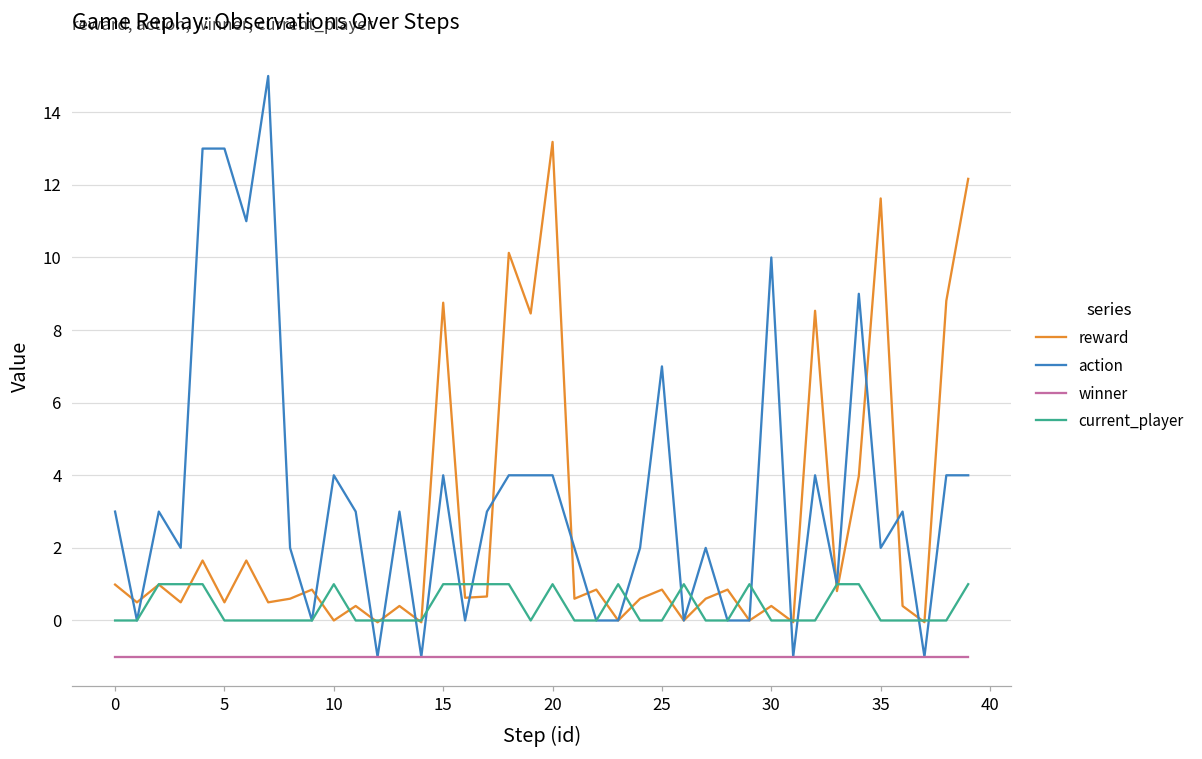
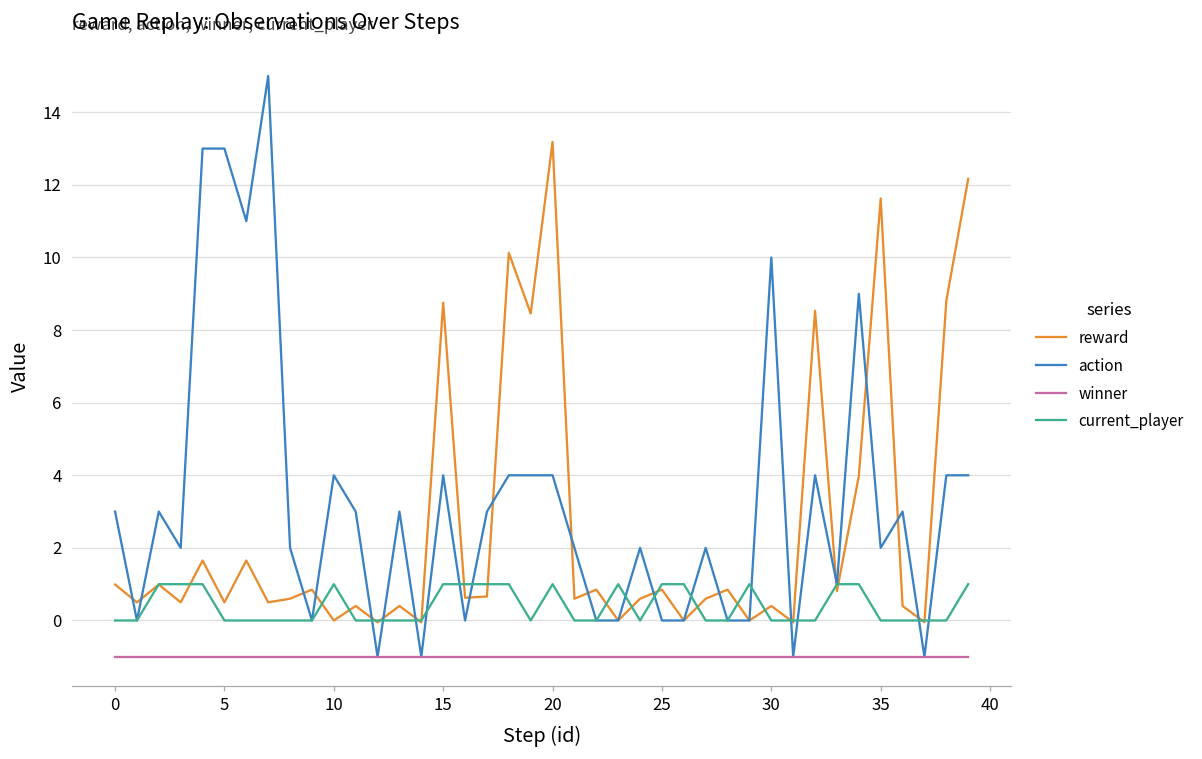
  {
    "reward": {
      "0": 1,
      "5": 0.5,
      "10": 0,
      "15": 8.8,
      "20": 13.2,
      "25": 0.9,
      "30": 0.4,
      "35": 11.6
    },
    "action": {
      "0": 3,
      "5": 13,
      "10": 4,
      "15": 4,
      "20": 4,
-     "25": 7,
+     "25": 0,
      "30": 10,
      "35": 2
    },
    "winner": {
      "0": -1,
      "5": -1,
      "10": -1,
      "15": -1,
      "20": -1,
      "25": -1,
      "30": -1,
      "35": -1
    },
    "current_player": {
      "0": 0,
      "5": 0,
      "10": 1,
      "15": 1,
      "20": 1,
-     "25": 0,
+     "25": 1,
      "30": 0,
      "35": 0
    }
  }
